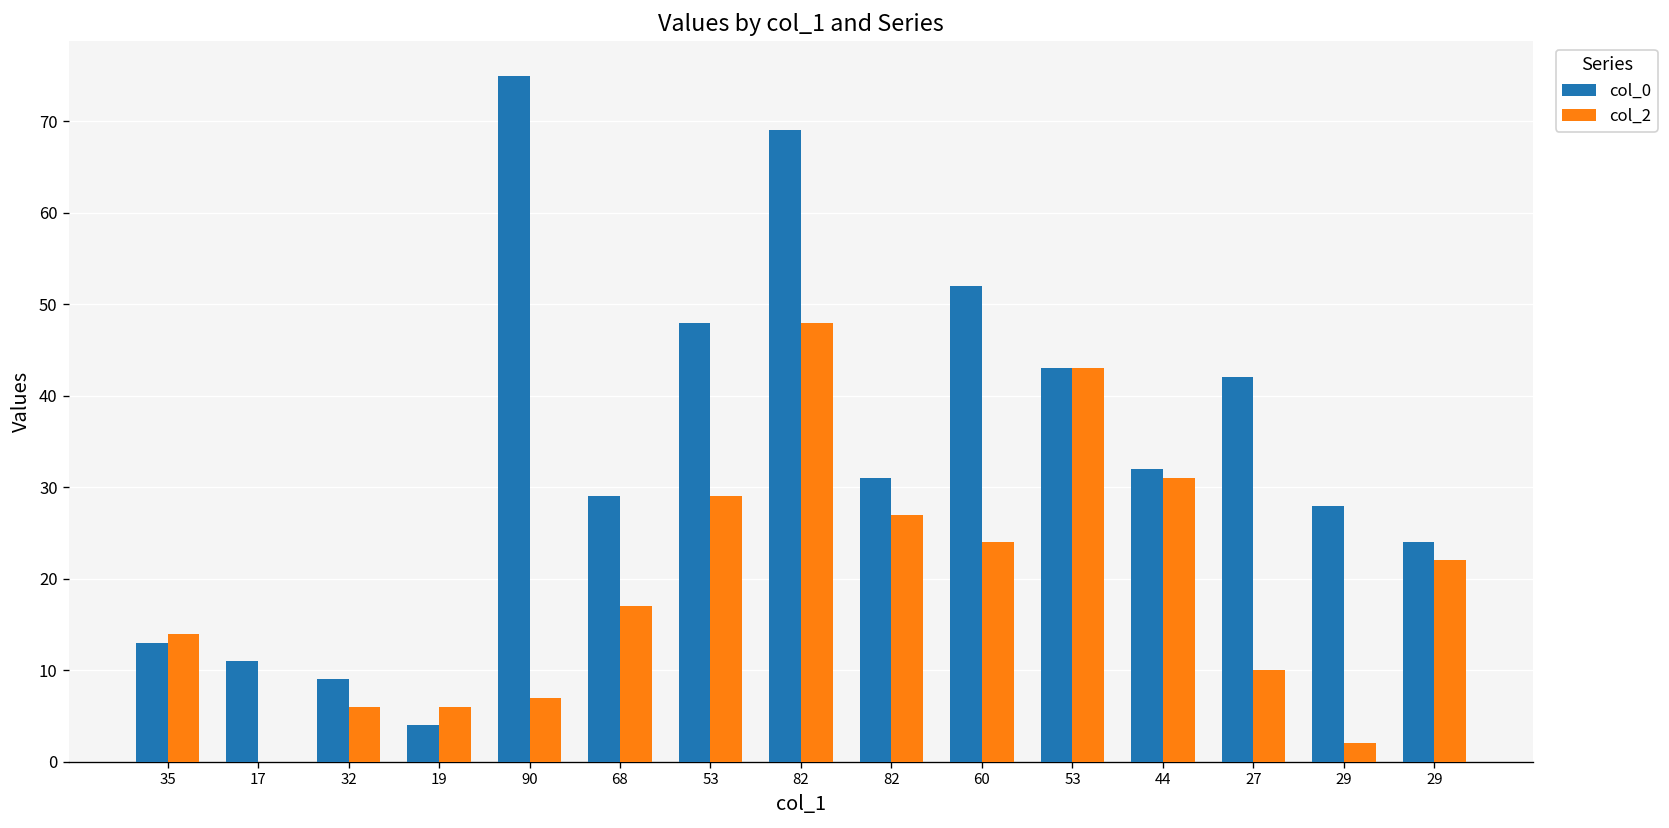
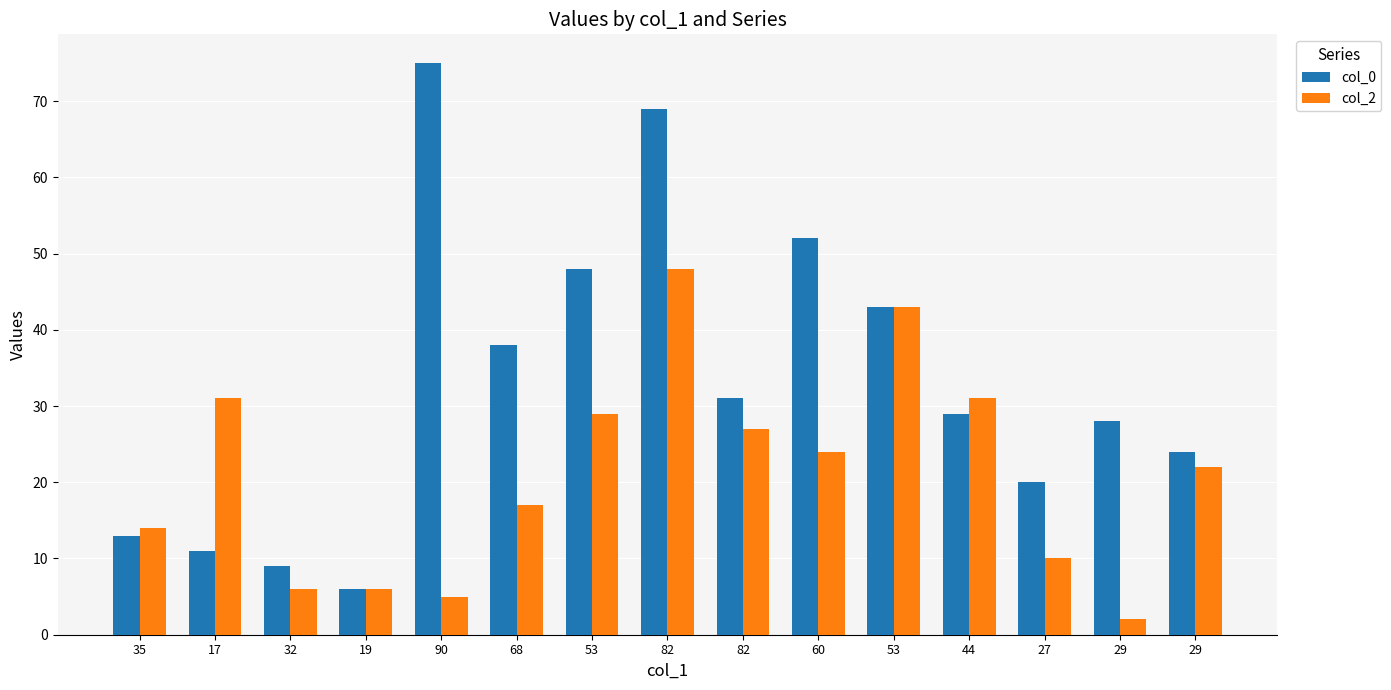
  {
    "col_0": {
      "35": 13,
      "17": 11,
      "32": 9,
-     "19": 4,
+     "19": 6,
      "90": 75,
-     "68": 29,
+     "68": 38,
      "60": 52,
-     "44": 32,
-     "27": 42
+     "44": 29,
+     "27": 20
    },
    "col_2": {
      "35": 14,
-     "17": 0,
+     "17": 31,
      "32": 6,
      "19": 6,
-     "90": 7,
+     "90": 5,
      "68": 17,
      "60": 24,
      "44": 31,
      "27": 10
    }
  }
